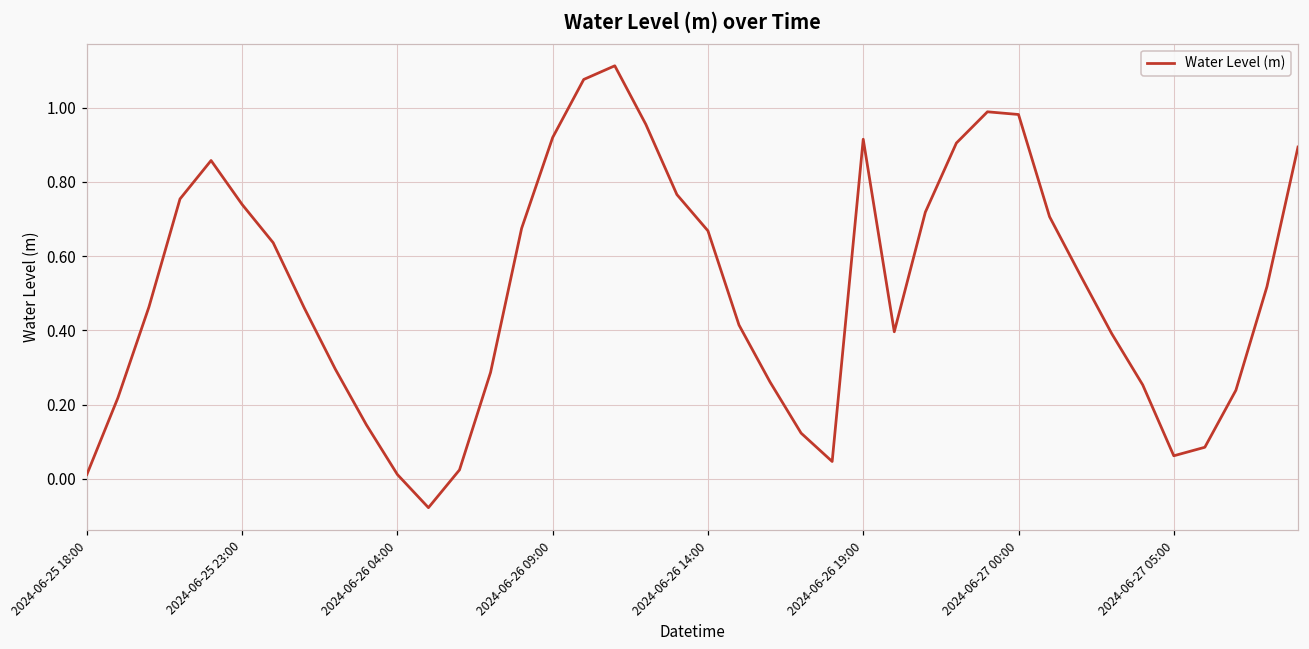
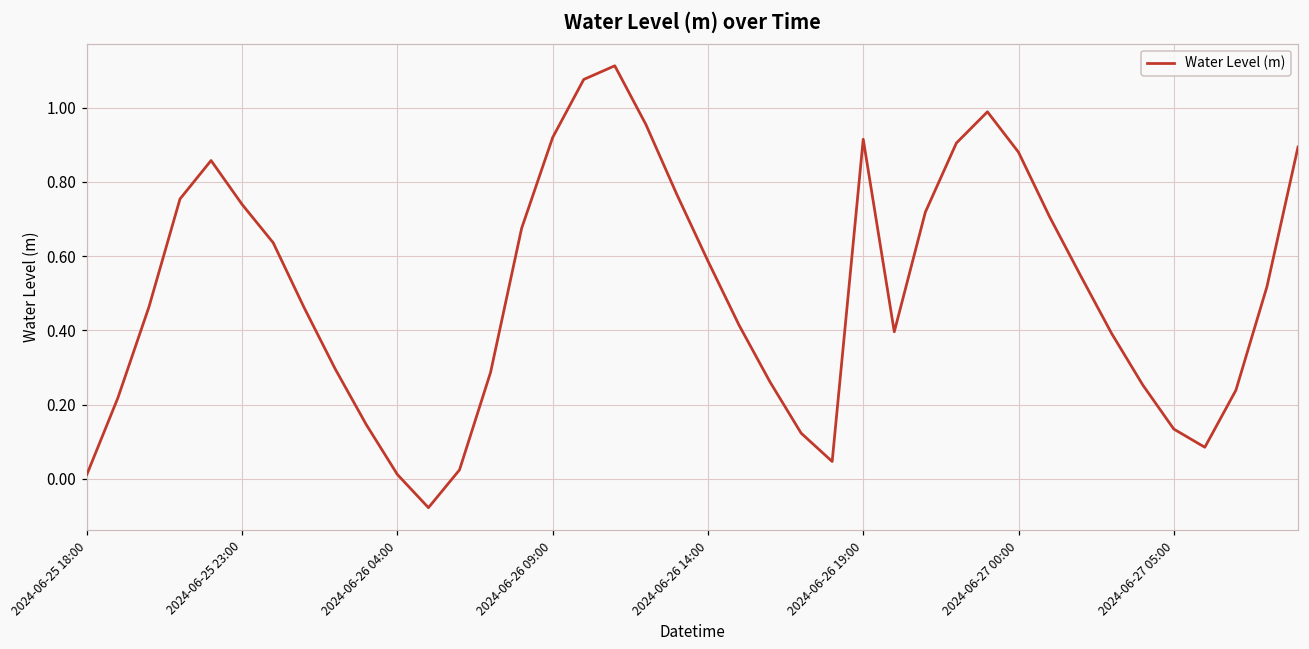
  {
    "2024-06-25 18:00": 0.01,
    "2024-06-25 23:00": 0.74,
    "2024-06-26 04:00": 0.01,
    "2024-06-26 09:00": 0.92,
-   "2024-06-26 14:00": 0.67,
+   "2024-06-26 14:00": 0.59,
    "2024-06-26 19:00": 0.91,
-   "2024-06-27 00:00": 0.98,
-   "2024-06-27 05:00": 0.06
+   "2024-06-27 00:00": 0.88,
+   "2024-06-27 05:00": 0.13
  }
